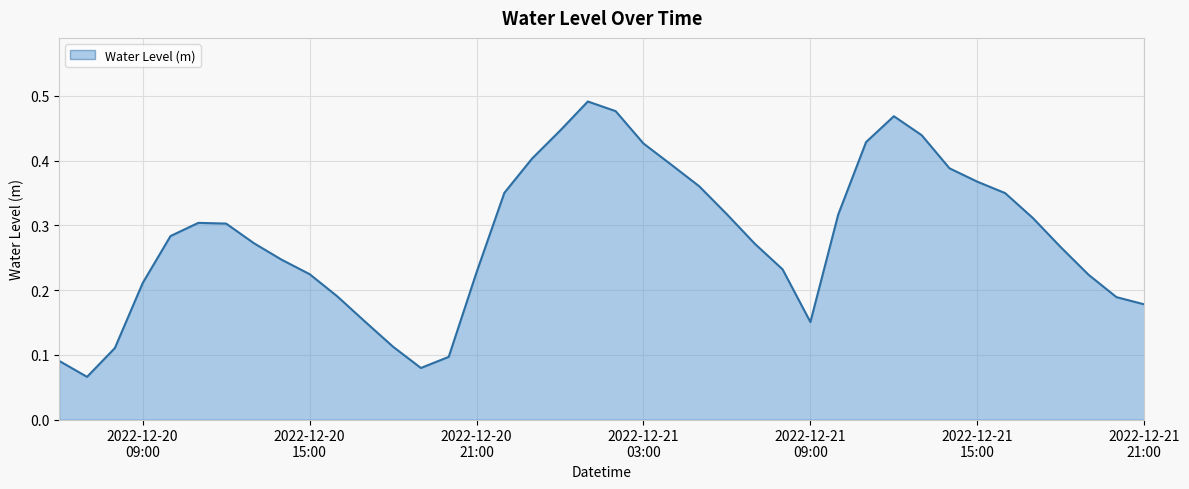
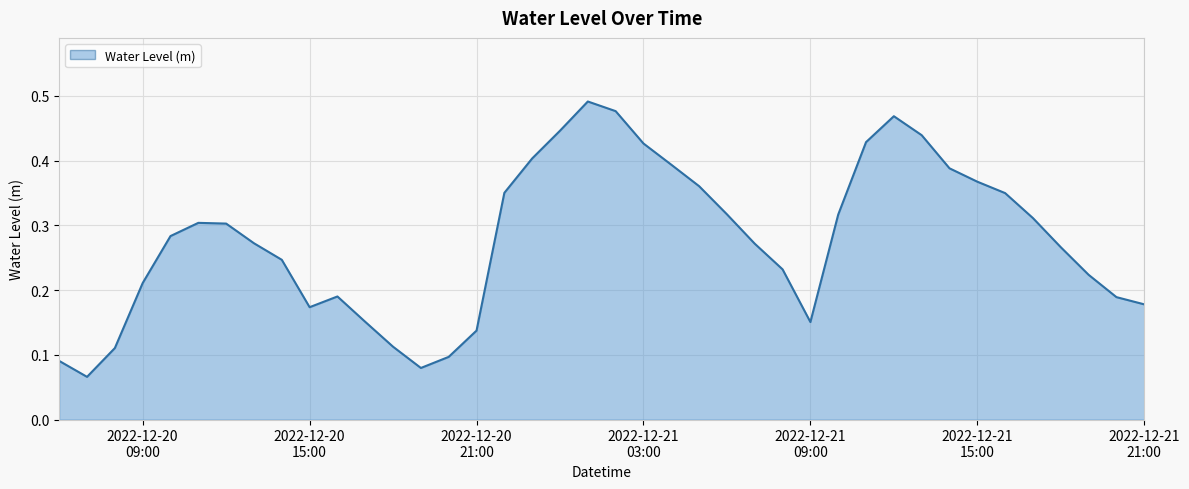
  {
    "2022-12-20 09:00": 0.21,
-   "2022-12-20 15:00": 0.22,
-   "2022-12-20 21:00": 0.23,
+   "2022-12-20 15:00": 0.17,
+   "2022-12-20 21:00": 0.14,
    "2022-12-21 03:00": 0.43,
    "2022-12-21 09:00": 0.15,
    "2022-12-21 15:00": 0.37,
    "2022-12-21 21:00": 0.18
  }
